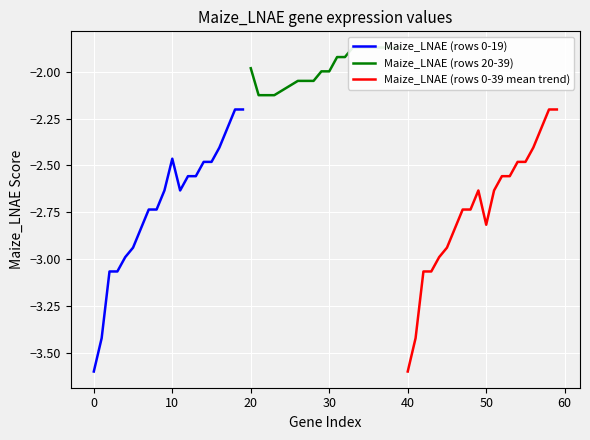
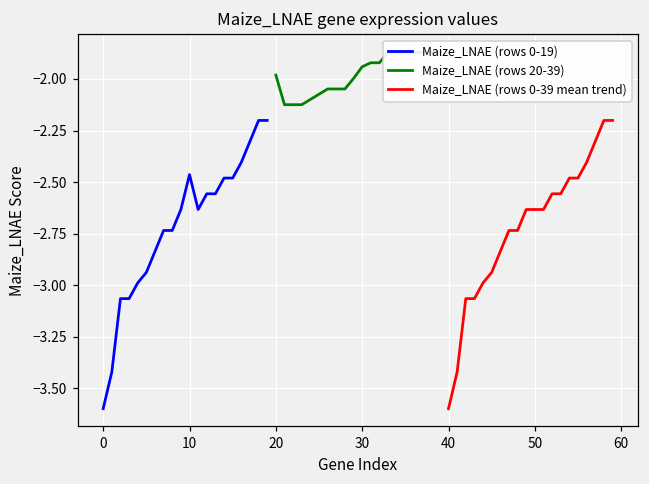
  {
    "Maize_LNAE (rows 0-19)": {
      "0": -3.60,
      "10": -2.46
    },
    "Maize_LNAE (rows 20-39)": {
      "20": -1.98,
-     "30": -2.00
+     "30": -1.94
    },
    "Maize_LNAE (rows 0-39 mean trend)": {
      "40": -3.60,
-     "50": -2.82
+     "50": -2.63
    }
  }
